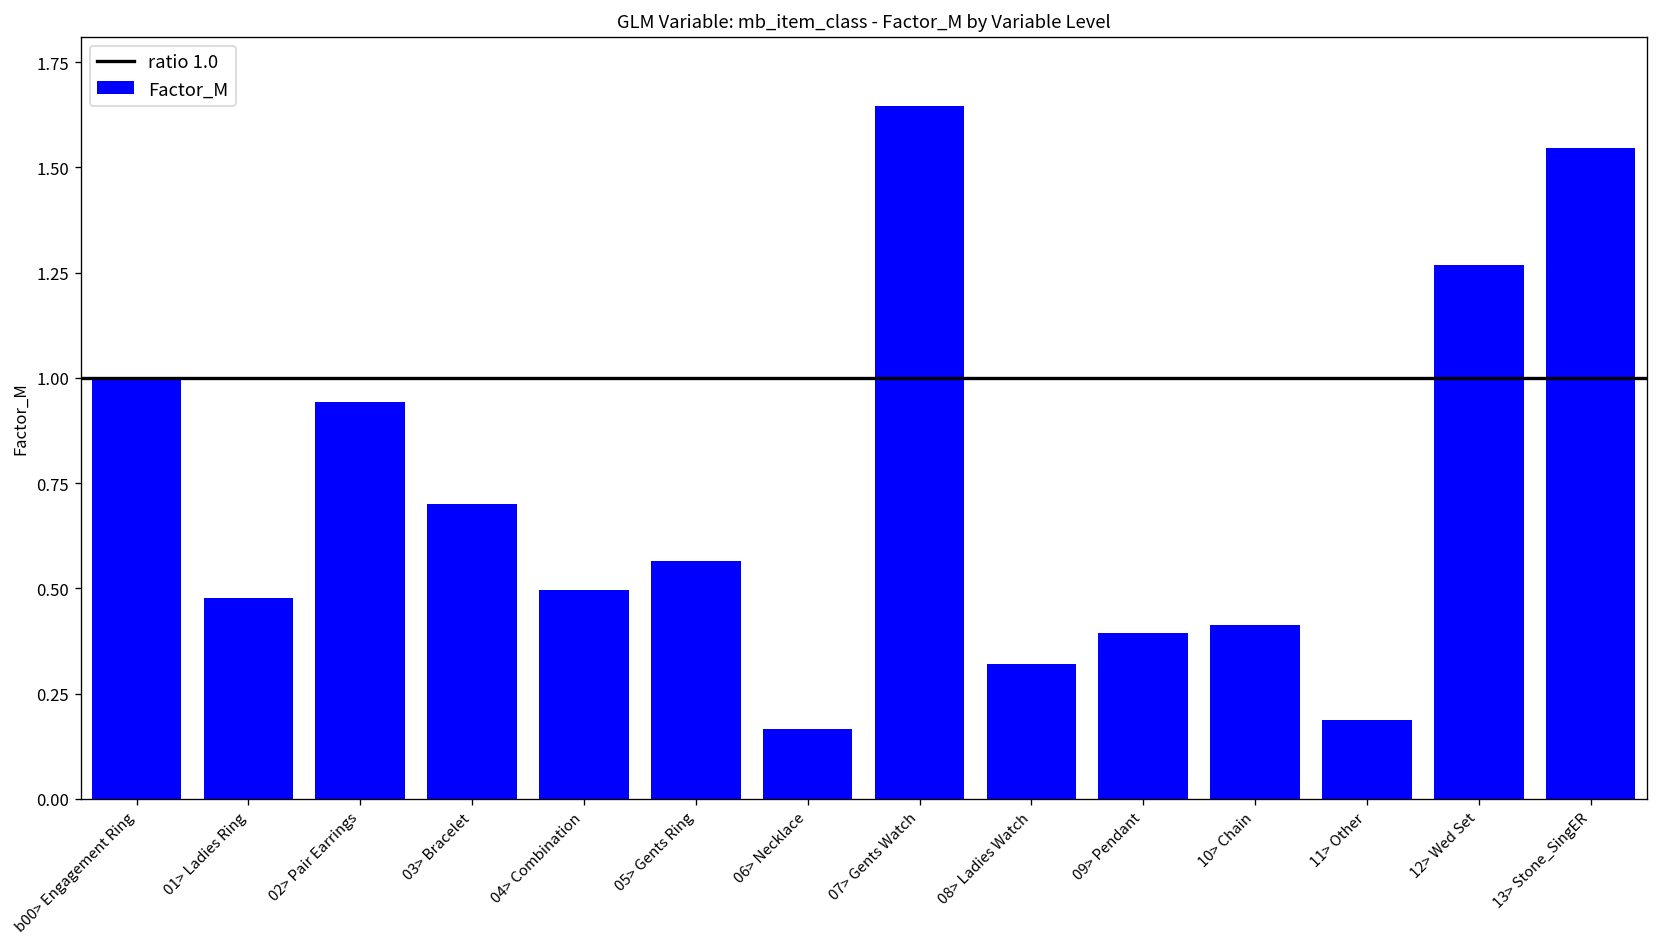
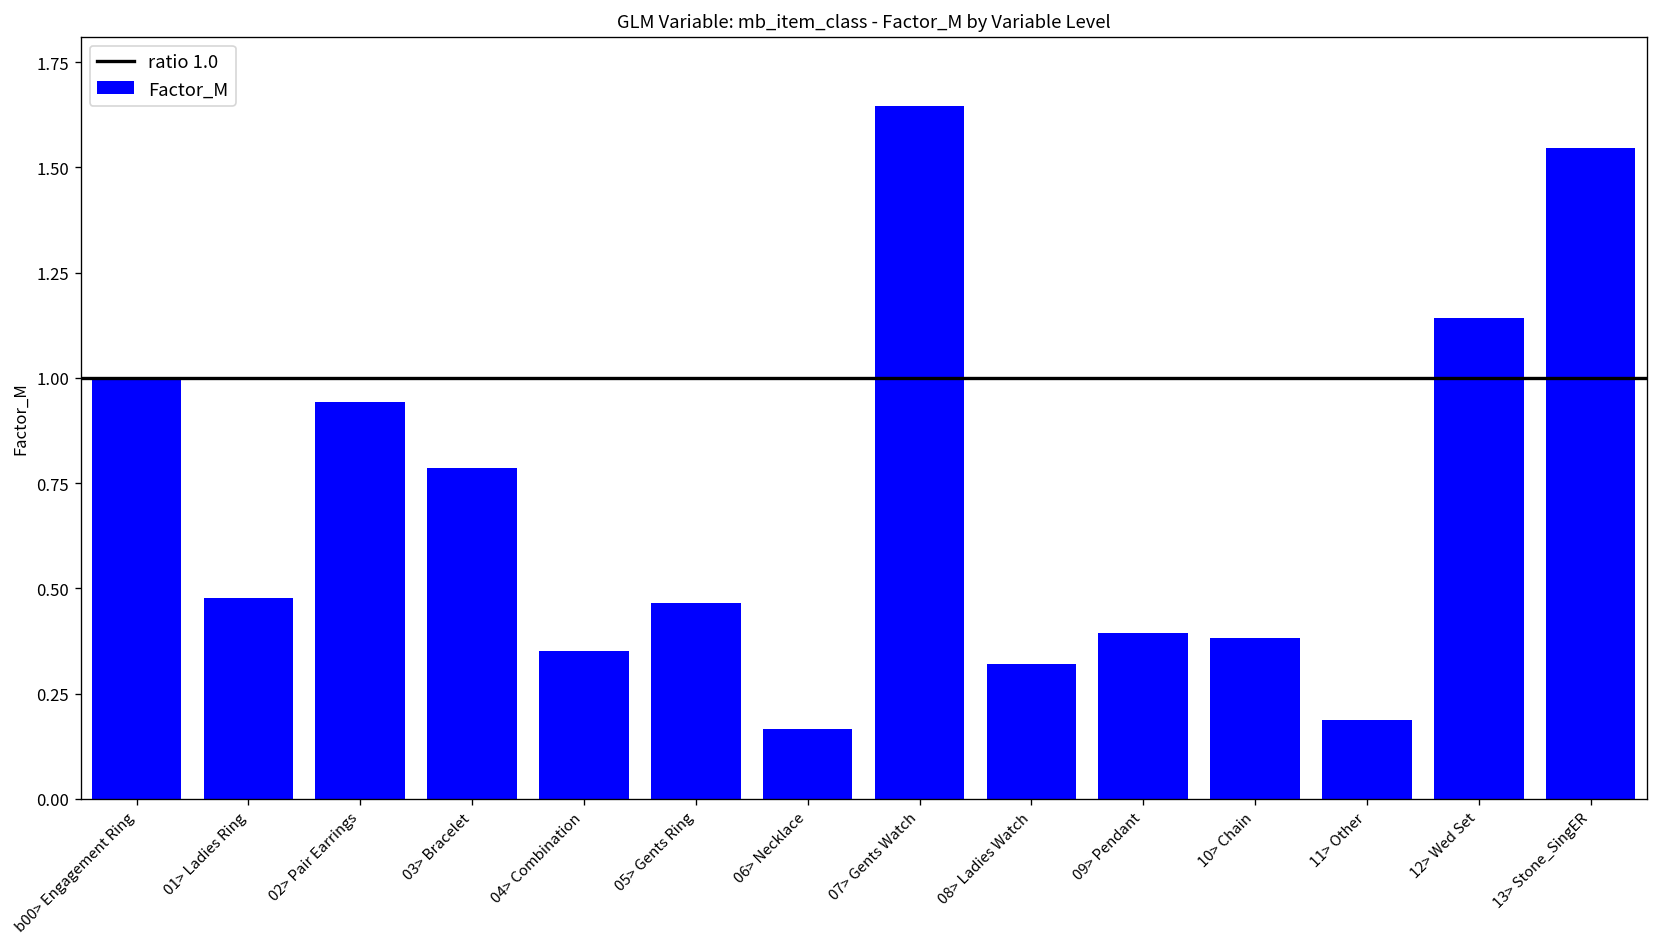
  {
    "b00> Engagement Ring": 1.00,
    "01> Ladies Ring": 0.48,
    "02> Pair Earrings": 0.94,
-   "03> Bracelet": 0.70,
-   "04> Combination": 0.50,
-   "05> Gents Ring": 0.56,
+   "03> Bracelet": 0.79,
+   "04> Combination": 0.35,
+   "05> Gents Ring": 0.46,
    "06> Necklace": 0.17,
    "07> Gents Watch": 1.65,
    "08> Ladies Watch": 0.32,
    "09> Pendant": 0.39,
-   "10> Chain": 0.41,
+   "10> Chain": 0.38,
    "11> Other": 0.19,
-   "12> Wed Set": 1.27,
+   "12> Wed Set": 1.14,
    "13> Stone_SingER": 1.55
  }
